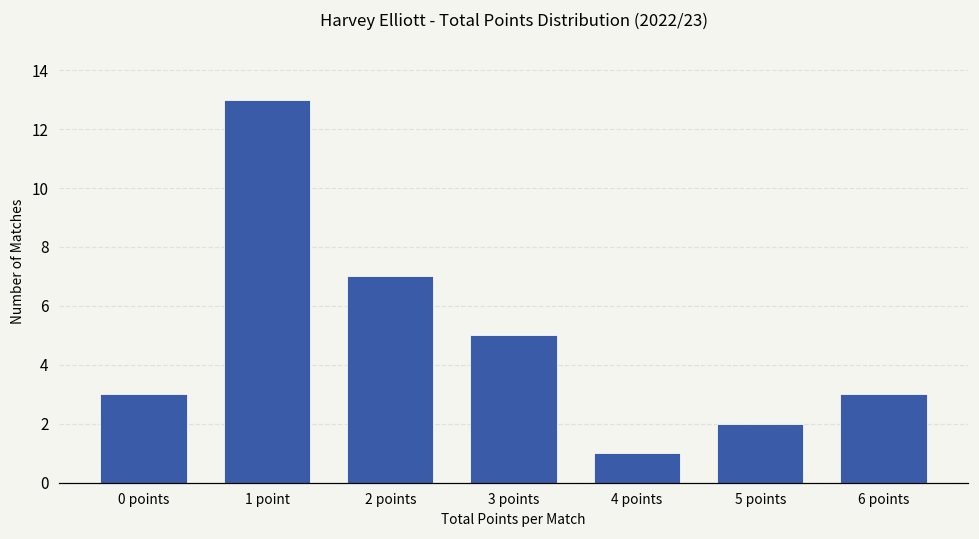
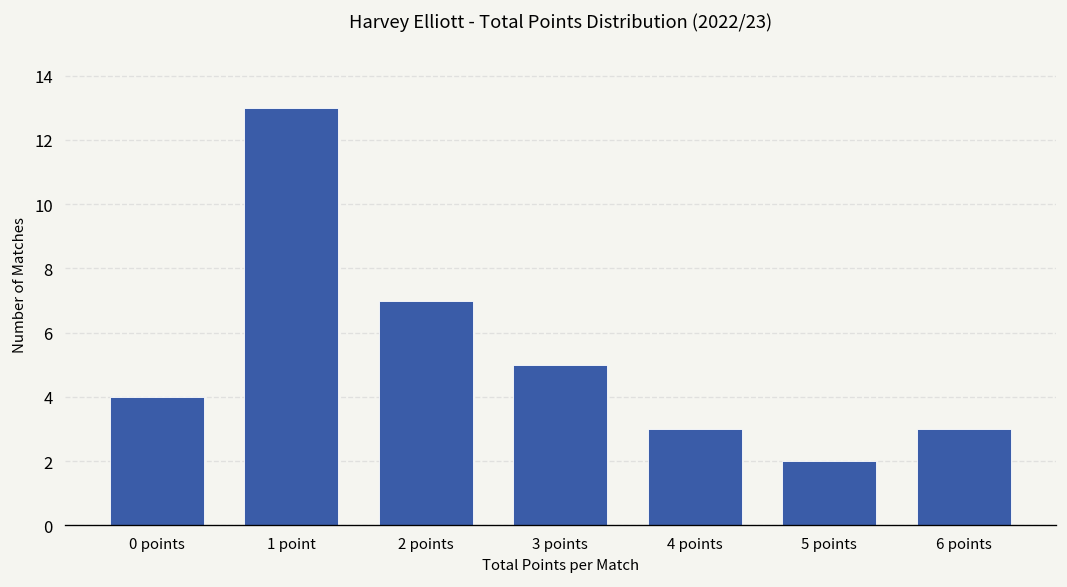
  {
-   "0 points": 3,
+   "0 points": 4,
    "1 point": 13,
    "2 points": 7,
    "3 points": 5,
-   "4 points": 1,
+   "4 points": 3,
    "5 points": 2,
    "6 points": 3
  }
